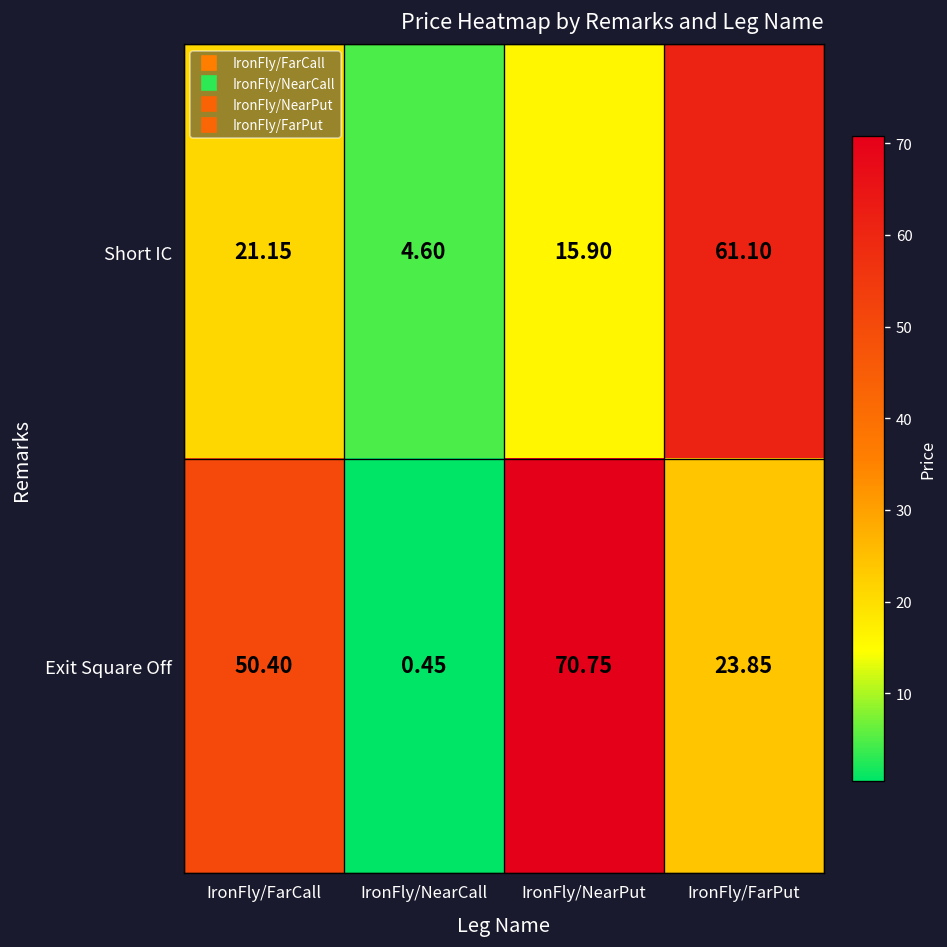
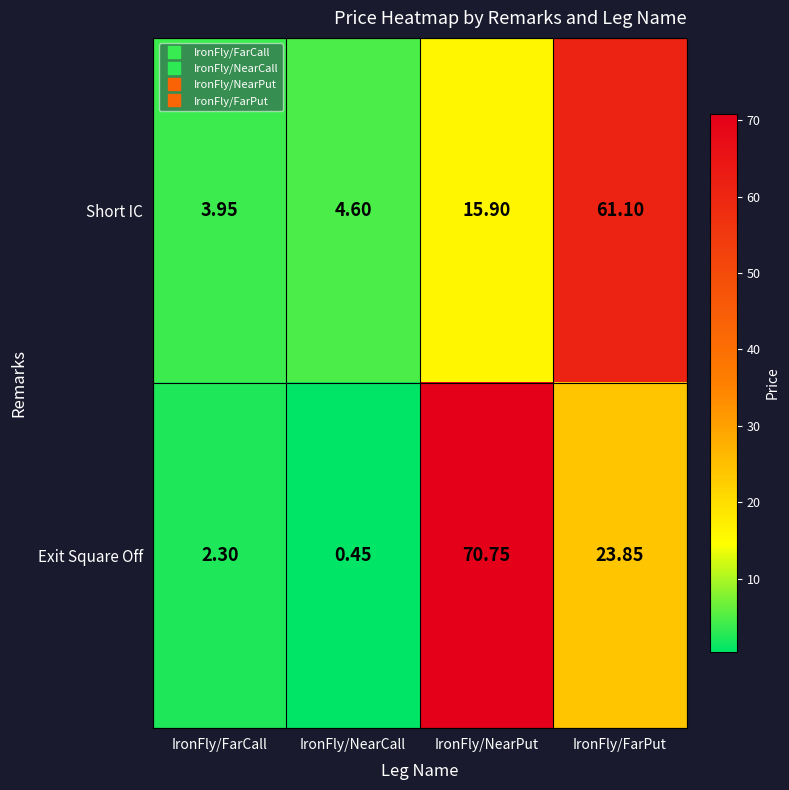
  {
    "Short IC": {
-     "IronFly/FarCall": 21.15,
+     "IronFly/FarCall": 3.95,
      "IronFly/NearCall": 4.60,
      "IronFly/NearPut": 15.90,
      "IronFly/FarPut": 61.10
    },
    "Exit Square Off": {
-     "IronFly/FarCall": 50.40,
+     "IronFly/FarCall": 2.30,
      "IronFly/NearCall": 0.45,
      "IronFly/NearPut": 70.75,
      "IronFly/FarPut": 23.85
    }
  }
